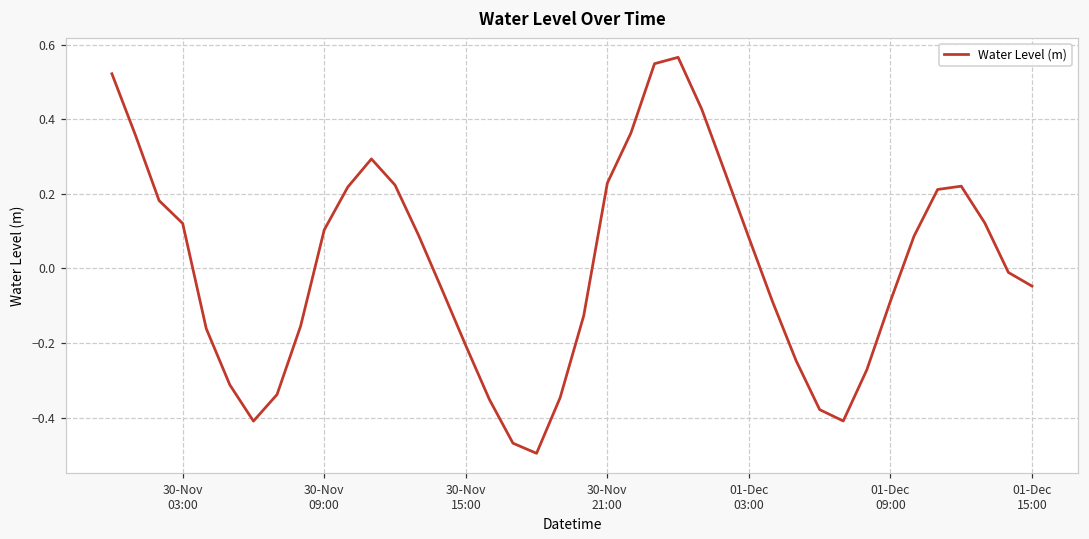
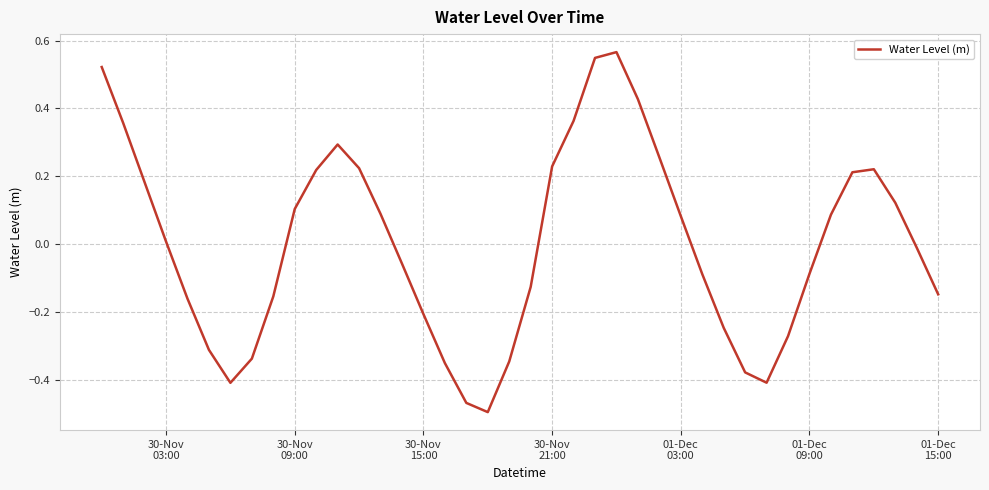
  {
-   "30-Nov 03:00": 0.12,
+   "30-Nov 03:00": 0.01,
    "30-Nov 09:00": 0.10,
    "30-Nov 15:00": -0.21,
    "30-Nov 21:00": 0.23,
    "01-Dec 03:00": 0.08,
    "01-Dec 09:00": -0.09,
-   "01-Dec 15:00": -0.05
+   "01-Dec 15:00": -0.15
  }
